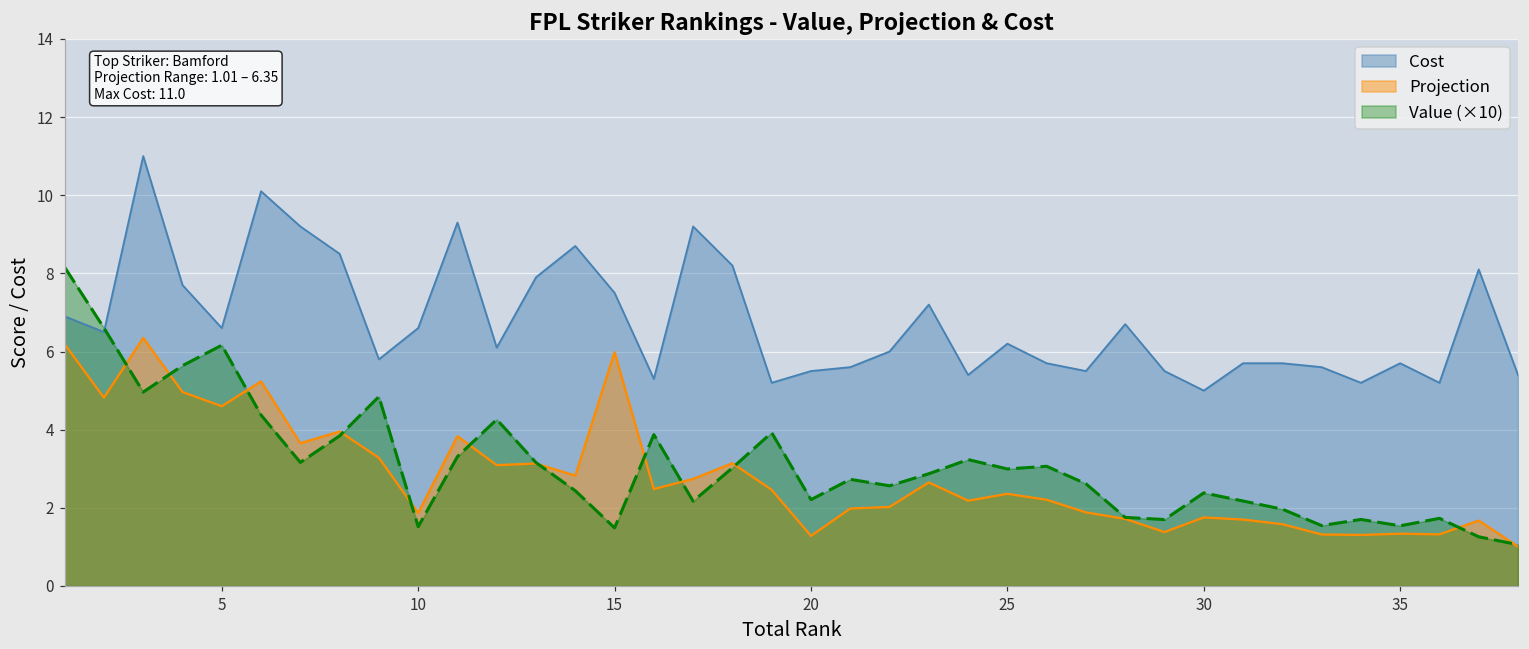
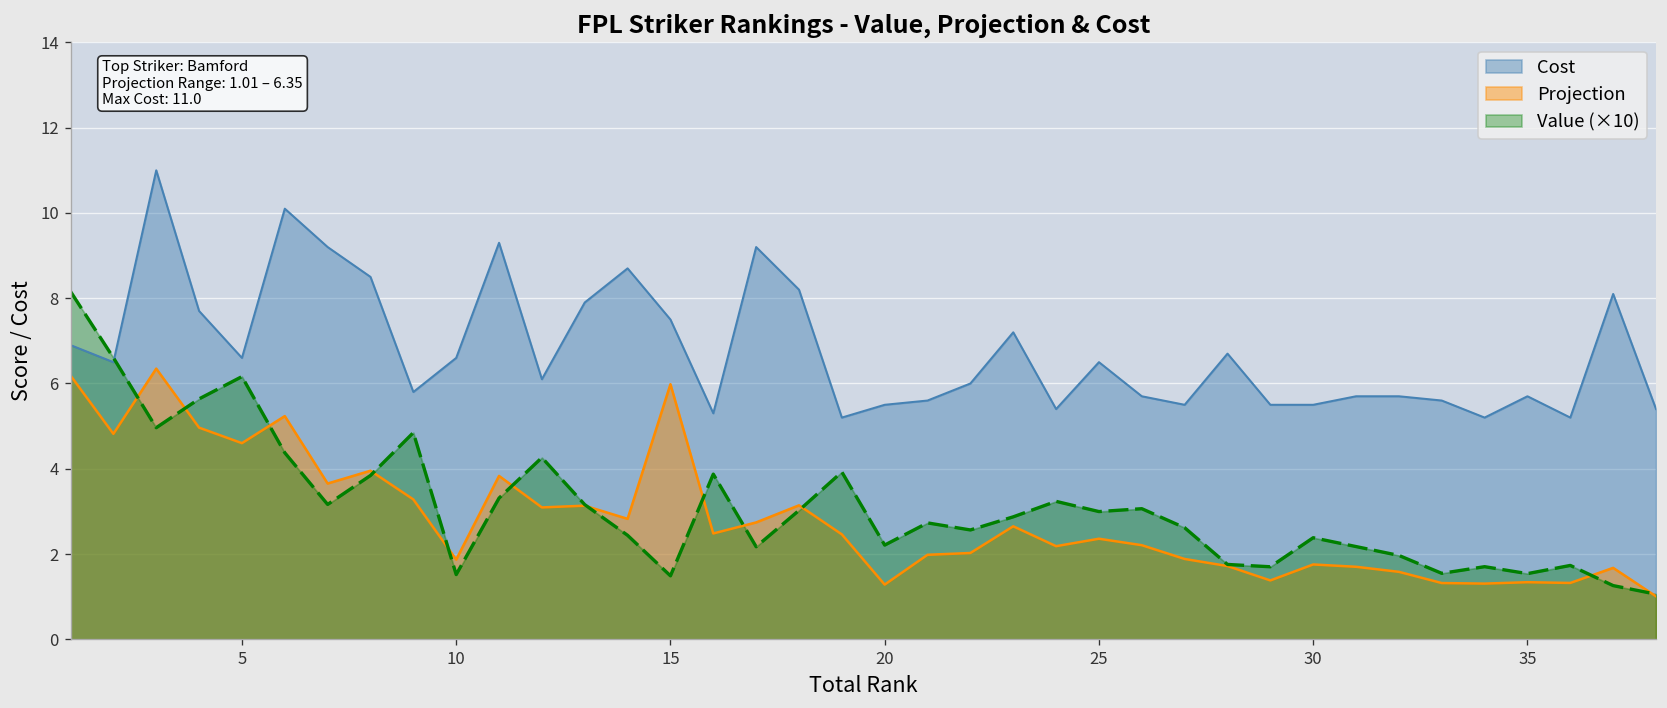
  {
    "Cost": {
      "5": 6.6,
      "10": 6.6,
      "15": 7.5,
      "20": 5.5,
-     "25": 6.2,
-     "30": 5.0,
+     "25": 6.5,
+     "30": 5.5,
      "35": 5.7
    },
    "Projection": {
      "5": 4.6,
      "10": 1.9,
      "15": 6.0,
      "20": 1.3,
      "25": 2.4,
      "30": 1.8,
      "35": 1.3
    },
    "Value (×10)": {
      "5": 6.2,
      "10": 1.5,
      "15": 1.5,
      "20": 2.2,
      "25": 3.0,
      "30": 2.4,
      "35": 1.5
    }
  }
